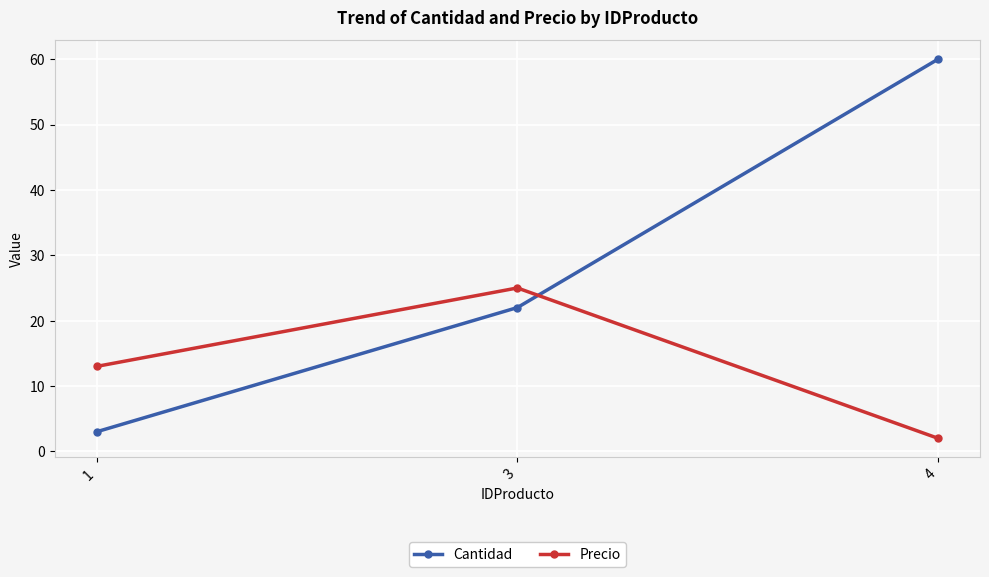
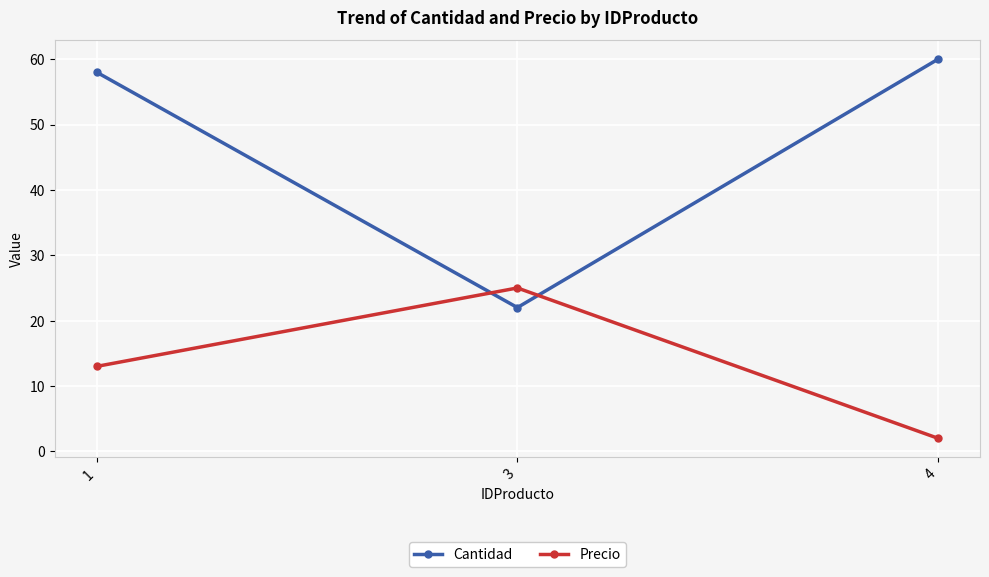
  {
    "Cantidad": {
-     "1": 3,
+     "1": 58,
      "3": 22,
      "4": 60
    },
    "Precio": {
      "1": 13,
      "3": 25,
      "4": 2
    }
  }
